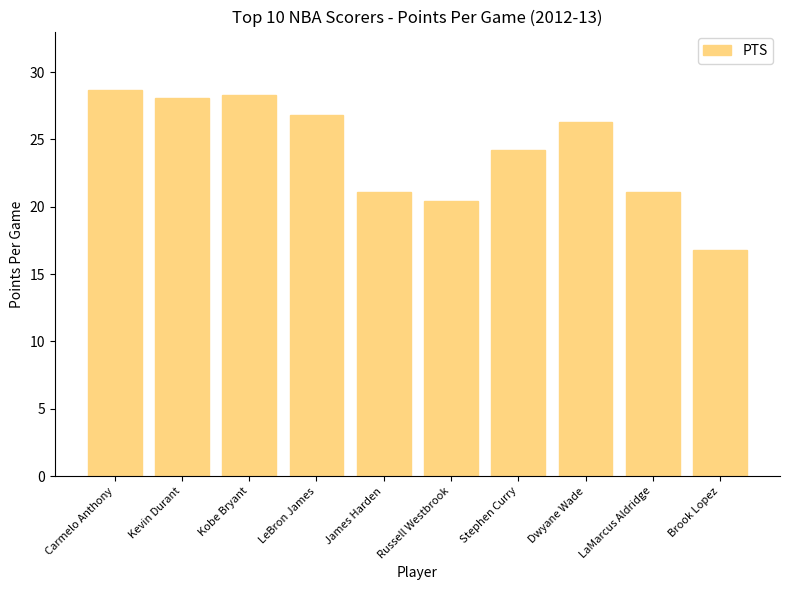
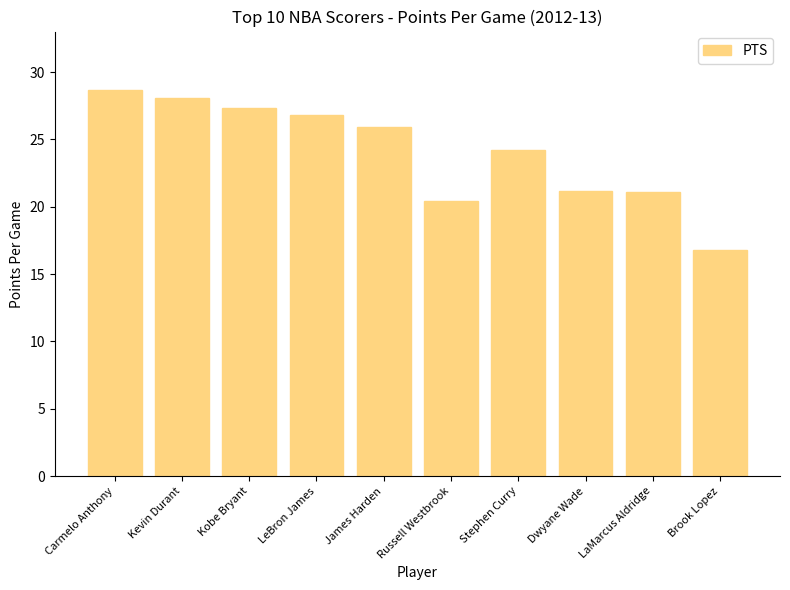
  {
    "Carmelo Anthony": 28.7,
    "Kevin Durant": 28.1,
-   "Kobe Bryant": 28.3,
+   "Kobe Bryant": 27.3,
    "LeBron James": 26.8,
-   "James Harden": 21.1,
+   "James Harden": 25.9,
    "Russell Westbrook": 20.4,
    "Stephen Curry": 24.2,
-   "Dwyane Wade": 26.3,
+   "Dwyane Wade": 21.2,
    "LaMarcus Aldridge": 21.1,
    "Brook Lopez": 16.8
  }
